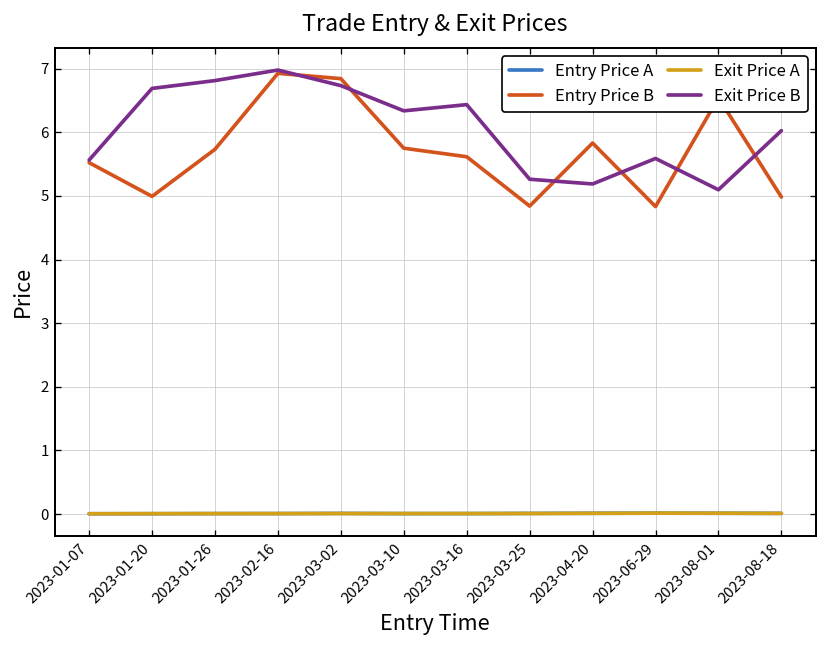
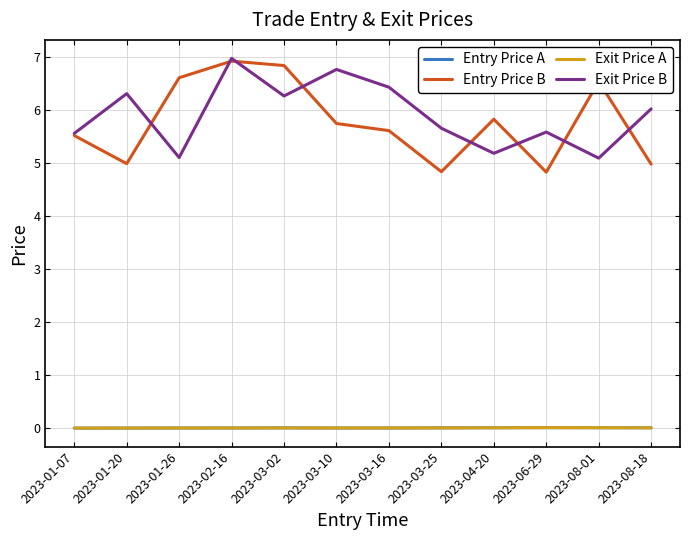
  {
    "Exit Price A": {
      "2023-01-07": 0.0,
      "2023-01-20": 0.0,
      "2023-01-26": 0.0,
      "2023-02-16": 0.0,
      "2023-03-02": 0.0,
      "2023-03-10": 0.0,
      "2023-03-16": 0.0,
      "2023-03-25": 0.0,
      "2023-04-20": 0.0,
      "2023-06-29": 0.0,
      "2023-08-01": 0.0,
      "2023-08-18": 0.0
    },
    "Entry Price B": {
      "2023-01-20": 5.0,
-     "2023-01-26": 5.7,
+     "2023-01-26": 6.6,
      "2023-02-16": 6.9,
      "2023-03-02": 6.8,
      "2023-03-10": 5.7,
      "2023-03-16": 5.6,
      "2023-03-25": 4.8,
      "2023-04-20": 5.8,
      "2023-06-29": 4.8,
      "2023-08-18": 5.0
    },
    "Exit Price B": {
-     "2023-01-20": 6.7,
-     "2023-01-26": 6.8,
+     "2023-01-20": 6.3,
+     "2023-01-26": 5.1,
      "2023-02-16": 7.0,
-     "2023-03-02": 6.7,
-     "2023-03-10": 6.3,
+     "2023-03-02": 6.3,
+     "2023-03-10": 6.8,
      "2023-03-16": 6.4,
-     "2023-03-25": 5.3,
+     "2023-03-25": 5.7,
      "2023-04-20": 5.2,
      "2023-06-29": 5.6,
      "2023-08-01": 5.1,
      "2023-08-18": 6.0
    }
  }
